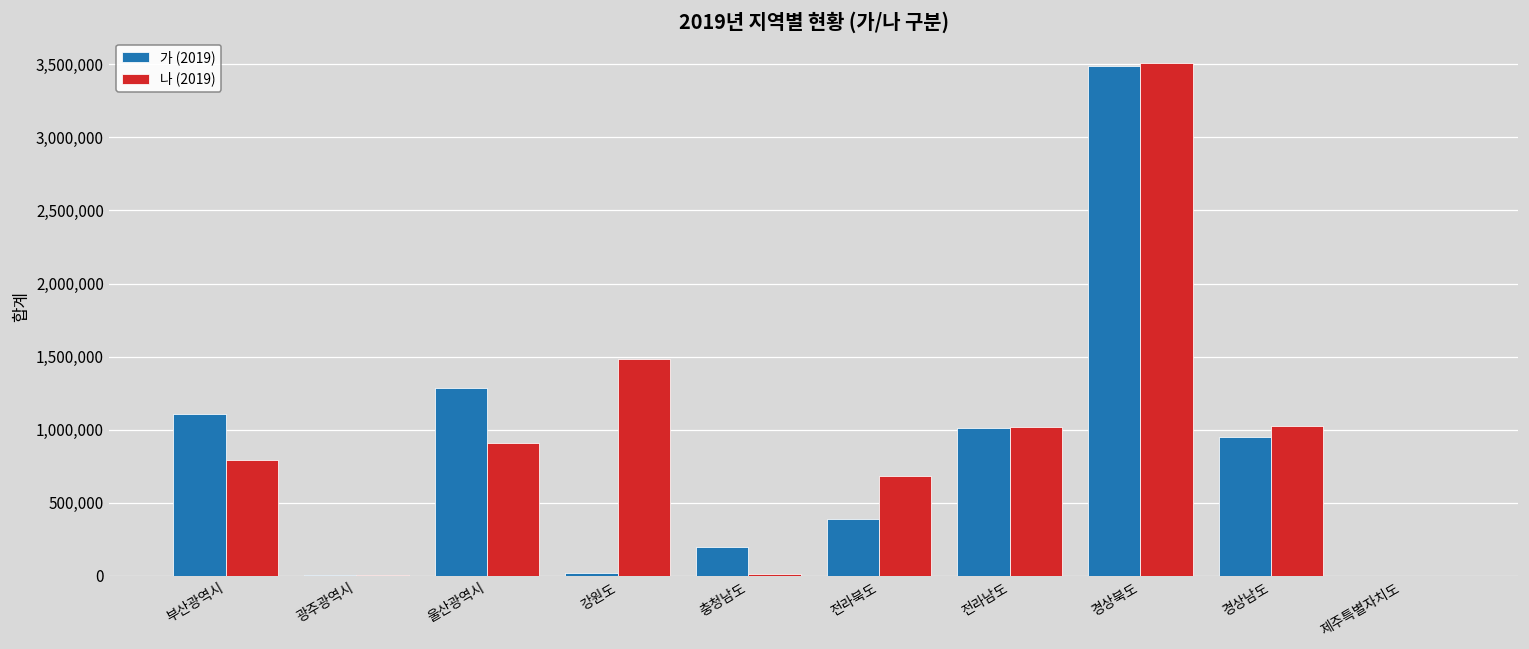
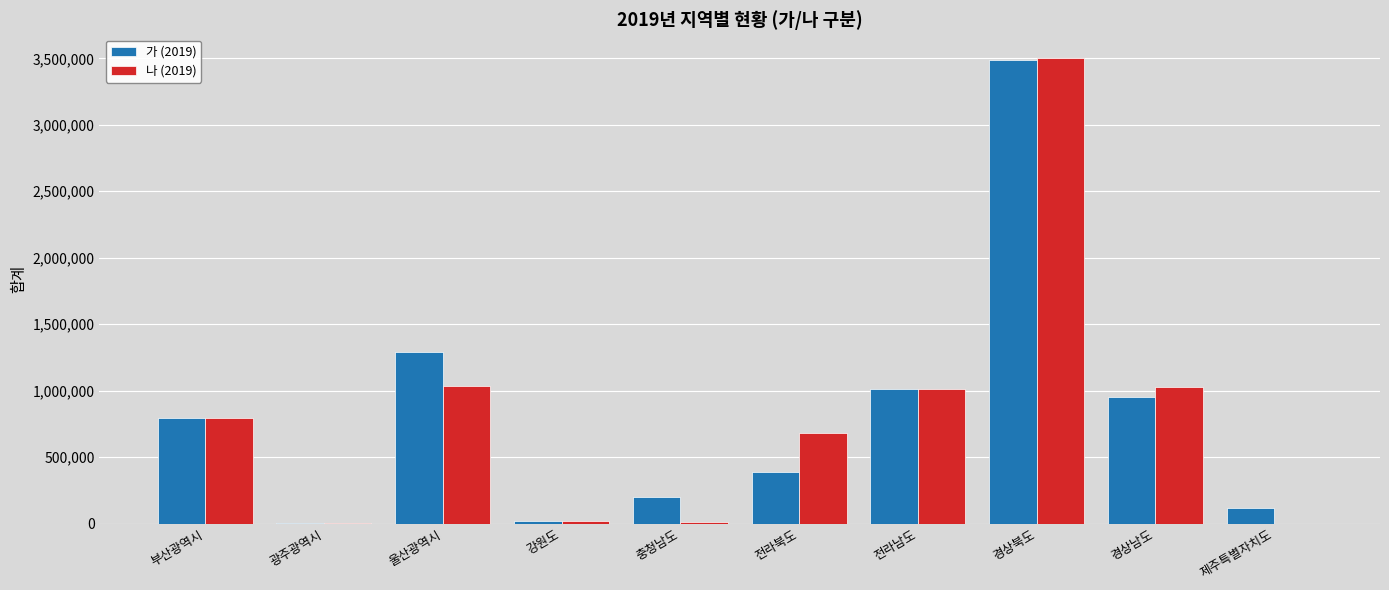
  {
    "가 (2019)": {
-     "부산광역시": "1,110,000",
+     "부산광역시": "790,000",
      "울산광역시": "1,290,000",
      "충청남도": "200,000",
      "전라북도": "390,000",
      "전라남도": "1,010,000",
      "경상북도": "3,490,000",
      "경상남도": "950,000",
-     "제주특별자치도": "0"
+     "제주특별자치도": "120,000"
    },
    "나 (2019)": {
      "부산광역시": "790,000",
-     "울산광역시": "910,000",
-     "강원도": "1,480,000",
+     "울산광역시": "1,040,000",
+     "강원도": "20,000",
      "전라북도": "680,000",
      "전라남도": "1,020,000",
      "경상북도": "3,510,000",
      "경상남도": "1,030,000"
    }
  }
